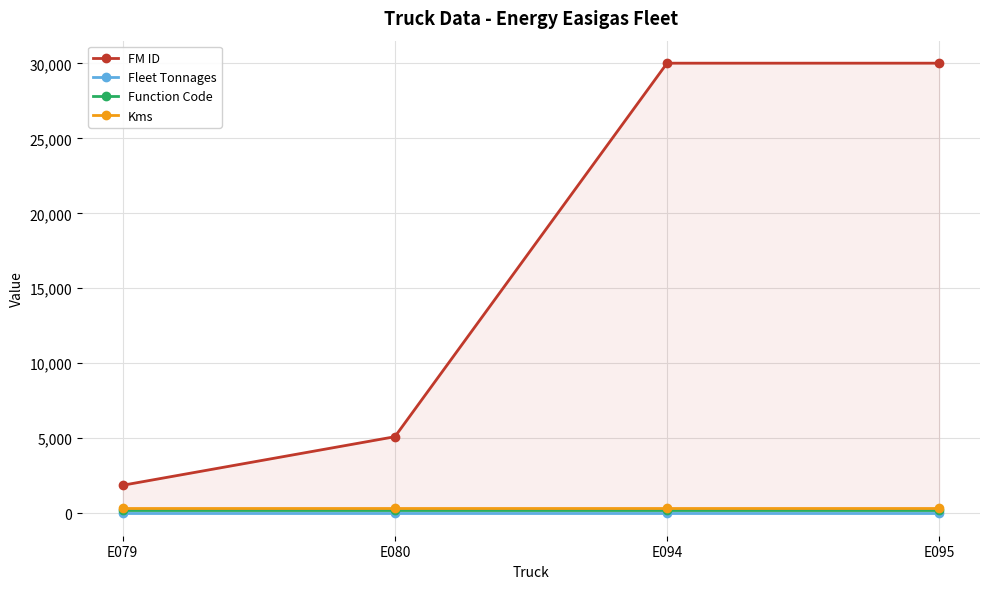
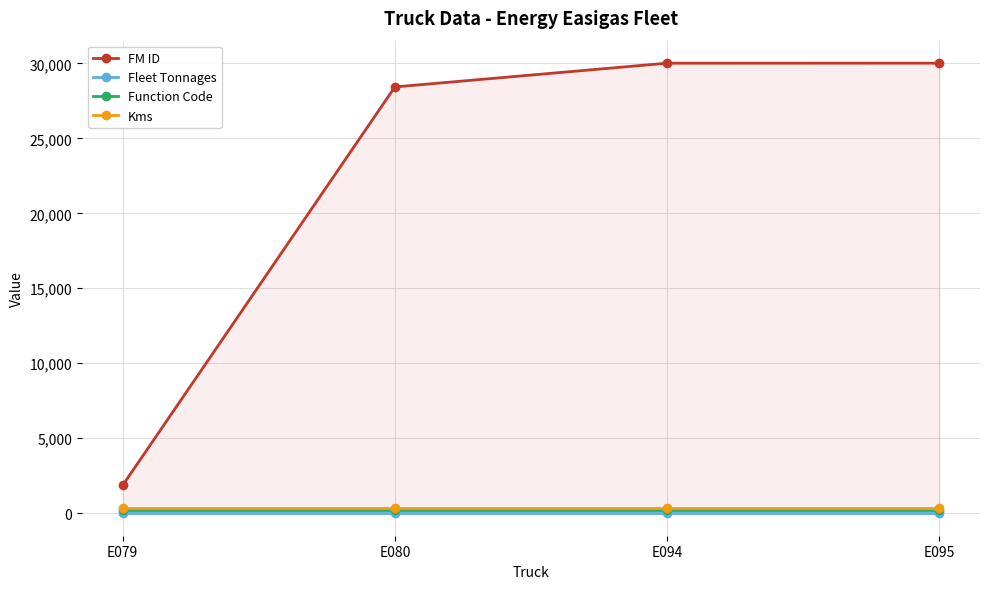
  {
    "FM ID": {
      "E079": "1,900",
-     "E080": "5,100",
+     "E080": "28,400",
      "E094": "30,000",
      "E095": "30,000"
    }
  }
